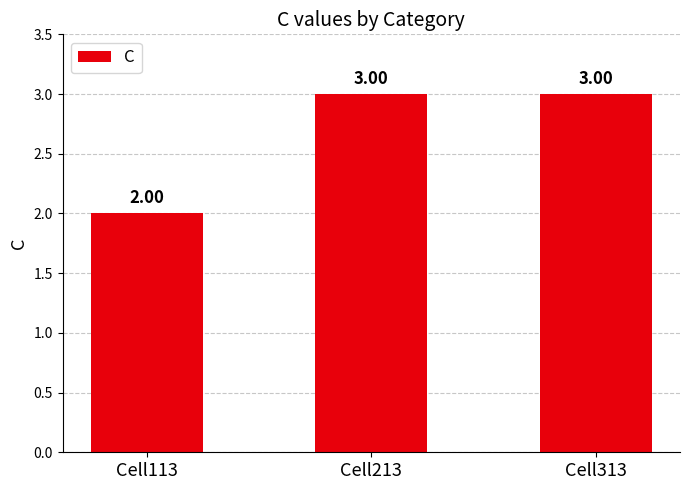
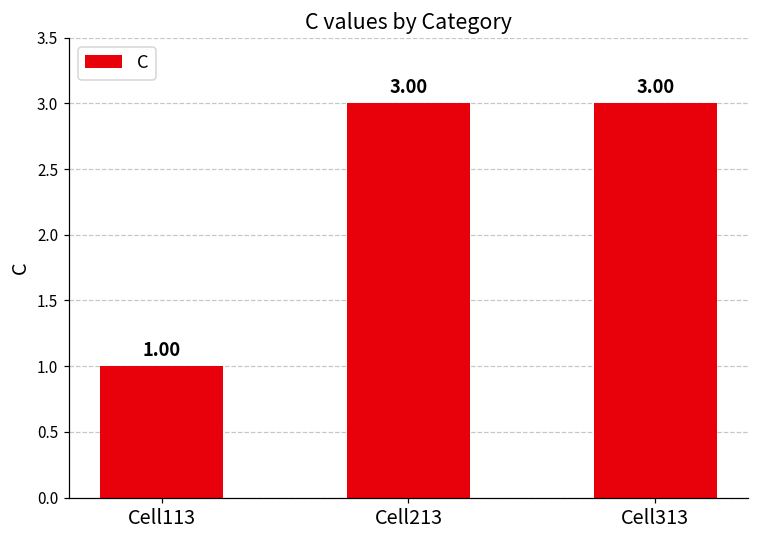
  {
-   "Cell113": 2.00,
+   "Cell113": 1.00,
    "Cell213": 3.00,
    "Cell313": 3.00
  }
